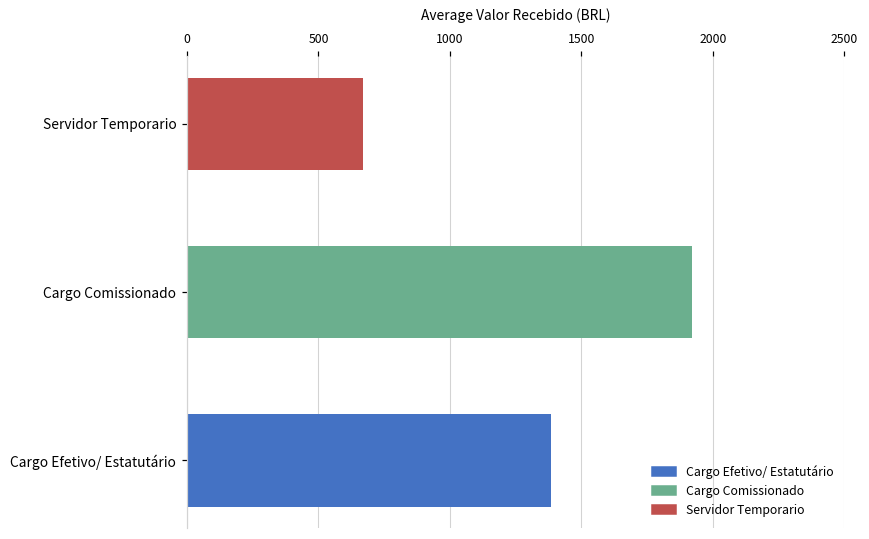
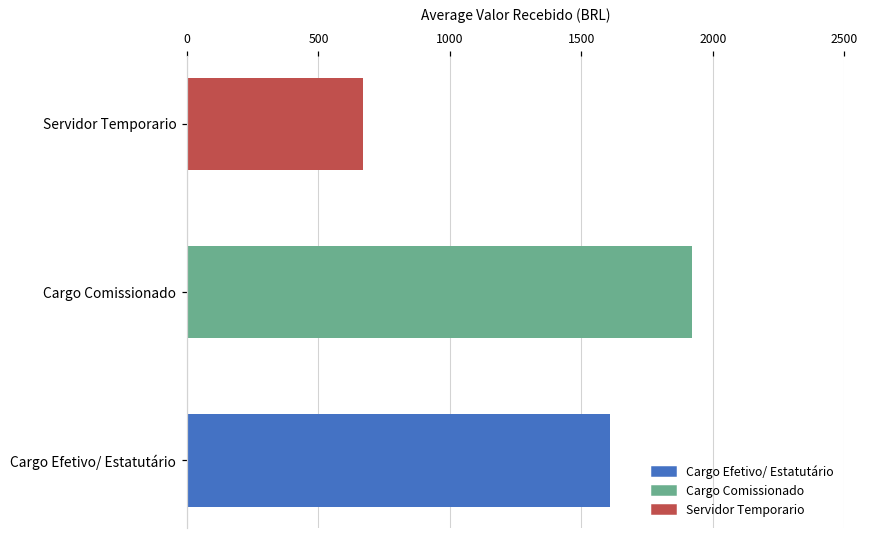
  {
    "Servidor Temporario": 670,
    "Cargo Comissionado": 1920,
-   "Cargo Efetivo/ Estatutário": 1380
+   "Cargo Efetivo/ Estatutário": 1610
  }
